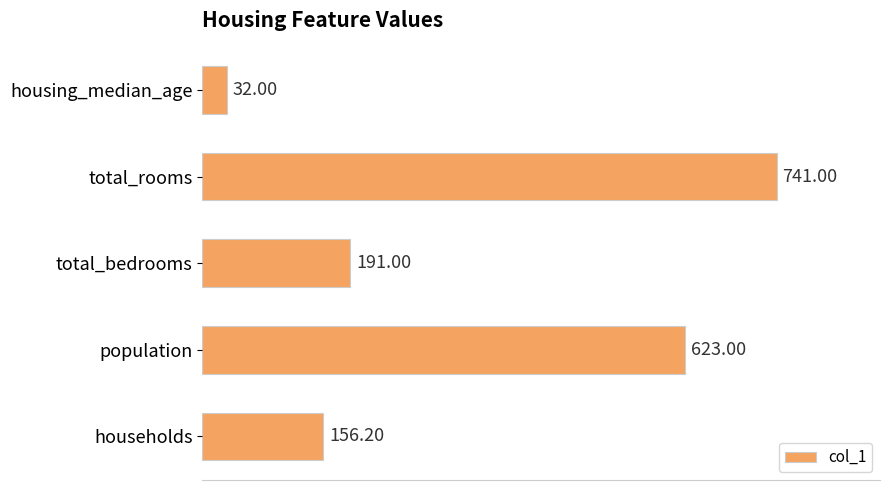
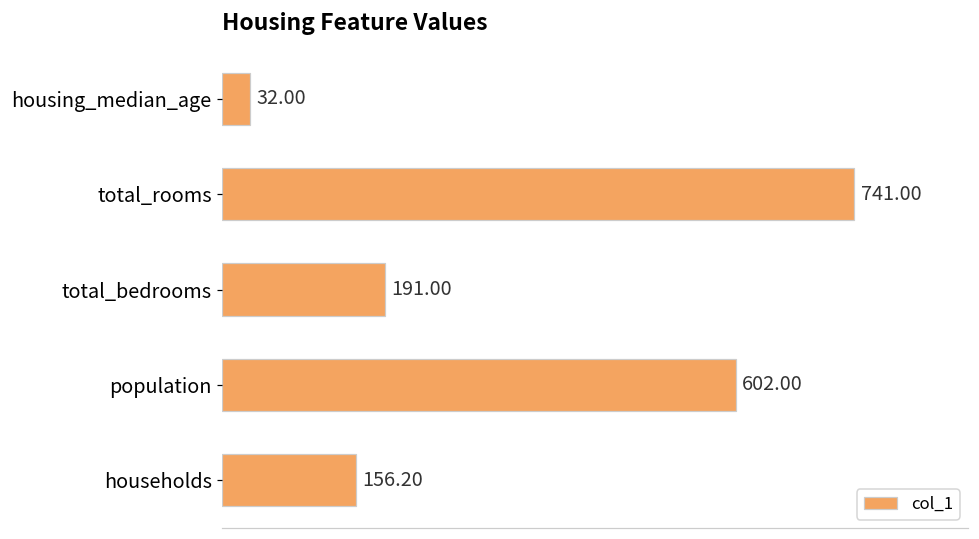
  {
    "housing_median_age": 32.00,
    "total_rooms": 741.00,
    "total_bedrooms": 191.00,
-   "population": 623.00,
+   "population": 602.00,
    "households": 156.20
  }
